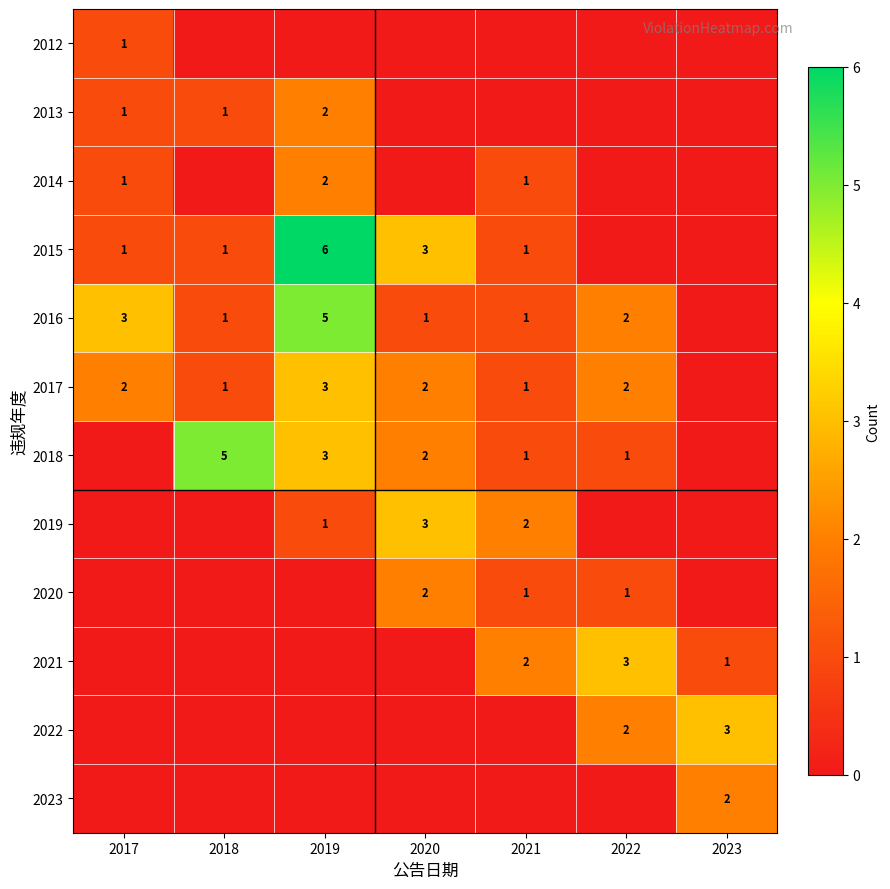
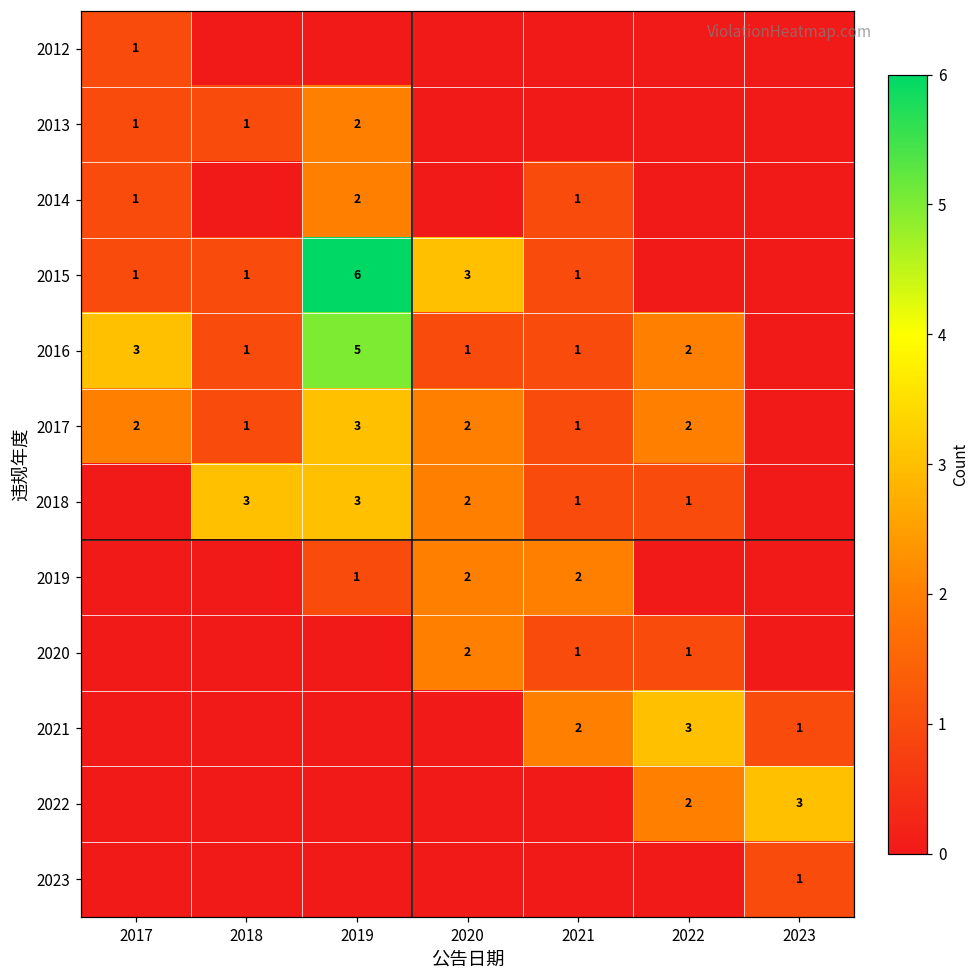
  {
    "2012": {
      "2017": 1
    },
    "2013": {
      "2017": 1,
      "2018": 1,
      "2019": 2
    },
    "2014": {
      "2017": 1,
      "2019": 2,
      "2021": 1
    },
    "2015": {
      "2017": 1,
      "2018": 1,
      "2019": 6,
      "2020": 3,
      "2021": 1
    },
    "2016": {
      "2017": 3,
      "2018": 1,
      "2019": 5,
      "2020": 1,
      "2021": 1,
      "2022": 2
    },
    "2017": {
      "2017": 2,
      "2018": 1,
      "2019": 3,
      "2020": 2,
      "2021": 1,
      "2022": 2
    },
    "2018": {
-     "2018": 5,
+     "2018": 3,
      "2019": 3,
      "2020": 2,
      "2021": 1,
      "2022": 1
    },
    "2019": {
      "2019": 1,
-     "2020": 3,
+     "2020": 2,
      "2021": 2
    },
    "2020": {
      "2020": 2,
      "2021": 1,
      "2022": 1
    },
    "2021": {
      "2021": 2,
      "2022": 3,
      "2023": 1
    },
    "2022": {
      "2022": 2,
      "2023": 3
    },
    "2023": {
-     "2023": 2
+     "2023": 1
    }
  }
